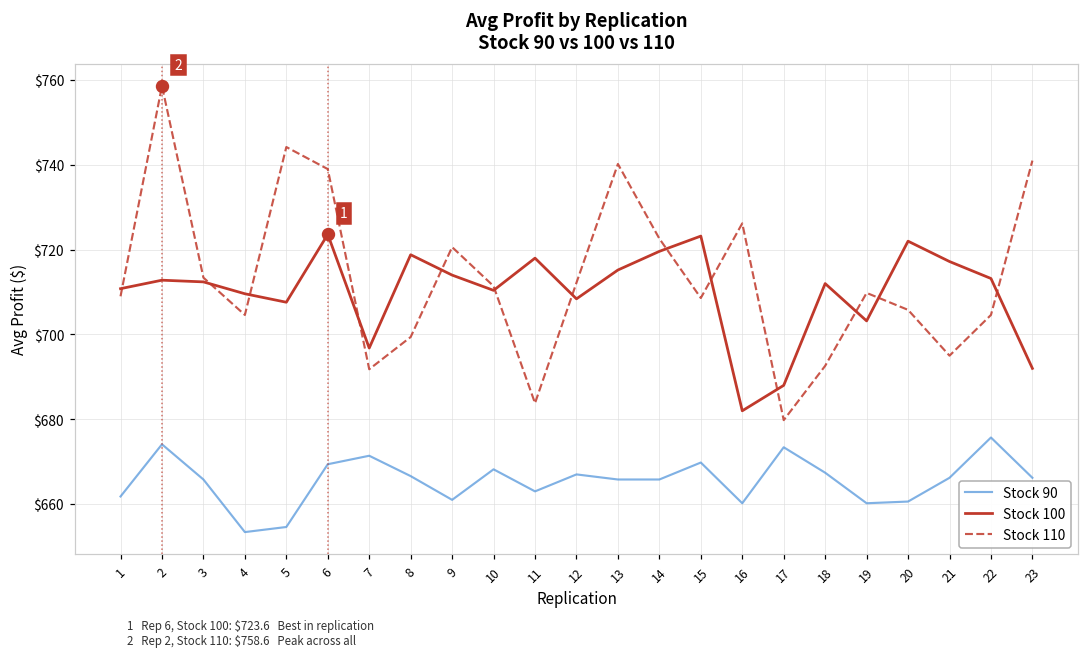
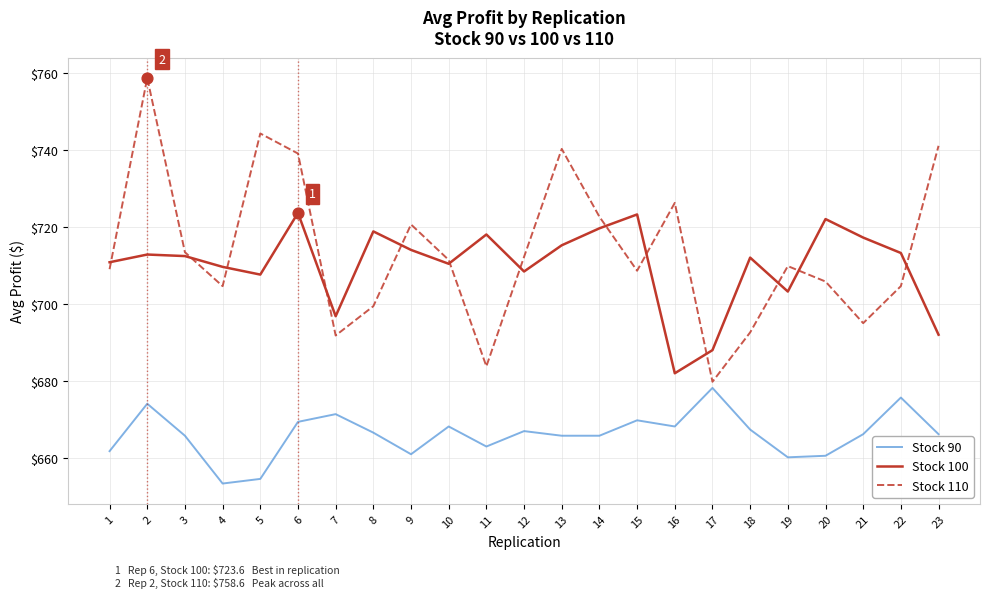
  {
    "Stock 90": {
      "1": "$662",
      "2": "$674",
      "3": "$666",
      "4": "$653",
      "5": "$655",
      "6": "$669",
      "7": "$671",
      "8": "$667",
      "9": "$661",
      "10": "$668",
      "11": "$663",
      "12": "$667",
      "13": "$666",
      "14": "$666",
      "15": "$670",
-     "16": "$660",
-     "17": "$673",
+     "16": "$668",
+     "17": "$678",
      "18": "$667",
      "19": "$660",
      "20": "$661",
      "21": "$666",
      "22": "$676",
      "23": "$666"
    }
  }
